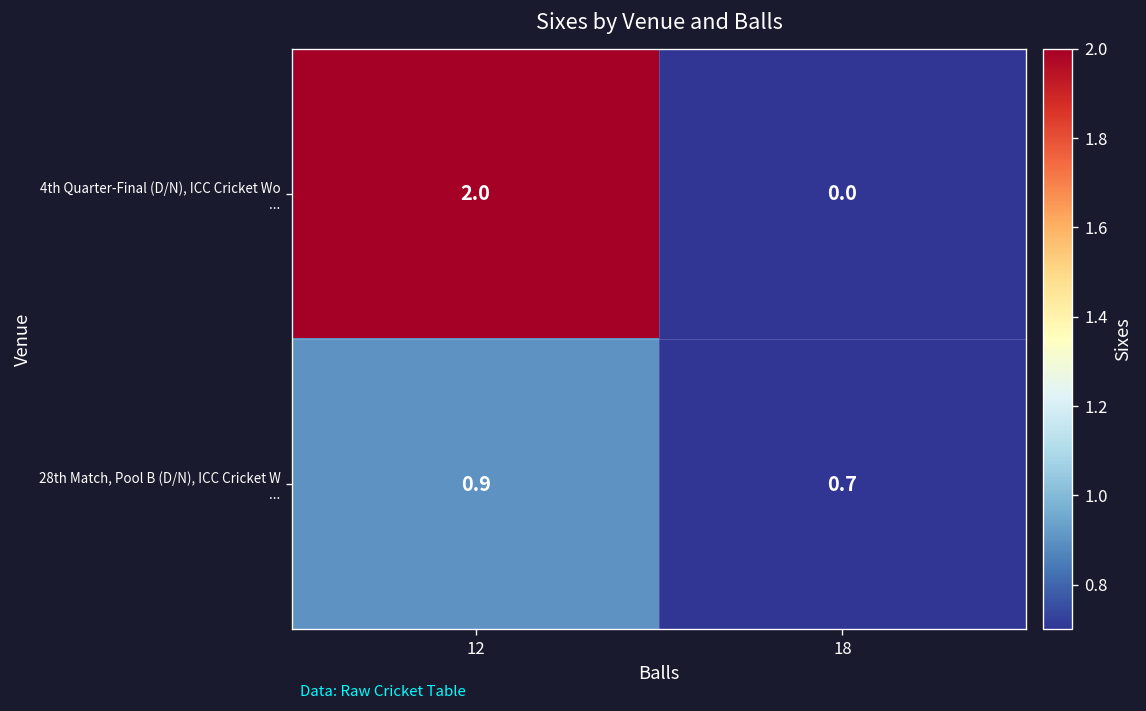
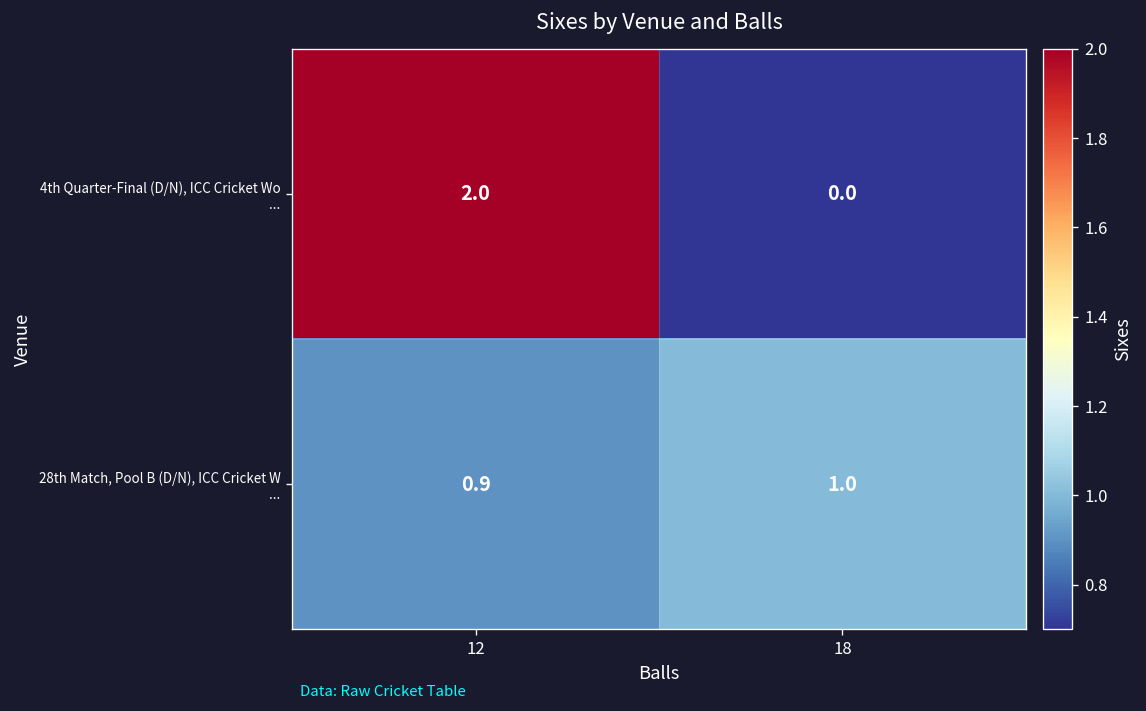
  {
    "4th Quarter-Final (D/N), ICC Cricket Wo ...": {
      "12": 2.0,
      "18": 0.0
    },
    "28th Match, Pool B (D/N), ICC Cricket W ...": {
      "12": 0.9,
-     "18": 0.7
+     "18": 1.0
    }
  }
